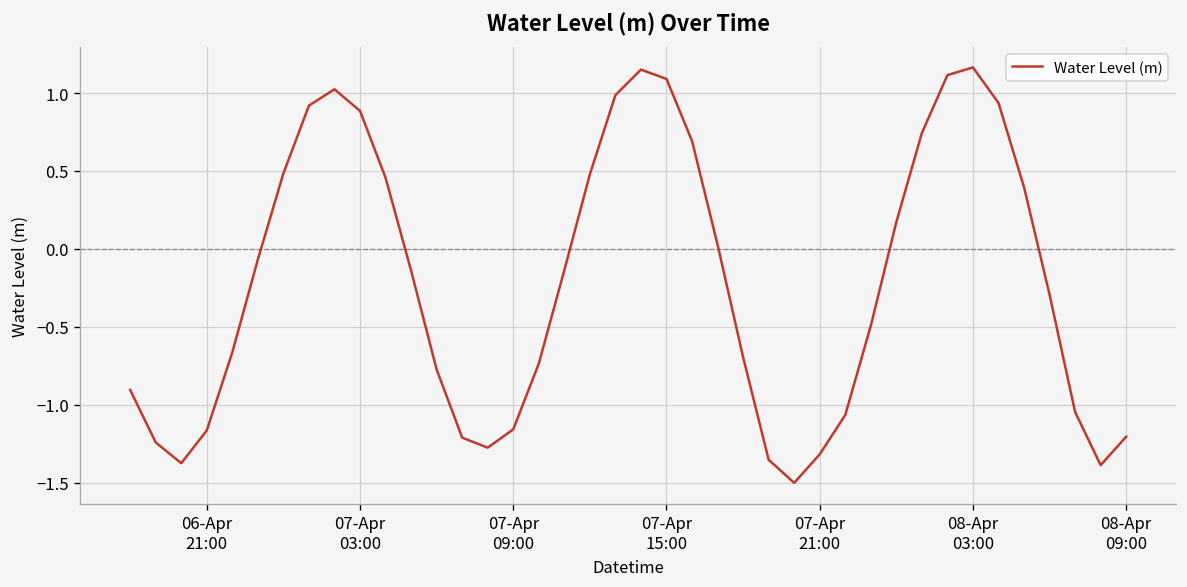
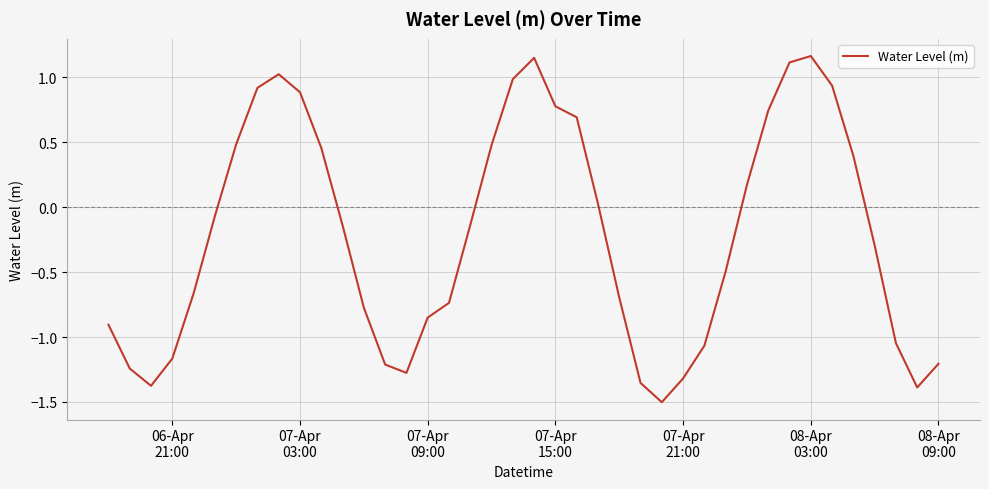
  {
    "06-Apr 21:00": -1.17,
    "07-Apr 03:00": 0.89,
-   "07-Apr 09:00": -1.16,
-   "07-Apr 15:00": 1.09,
+   "07-Apr 09:00": -0.85,
+   "07-Apr 15:00": 0.78,
    "07-Apr 21:00": -1.32,
    "08-Apr 03:00": 1.16,
    "08-Apr 09:00": -1.21
  }
